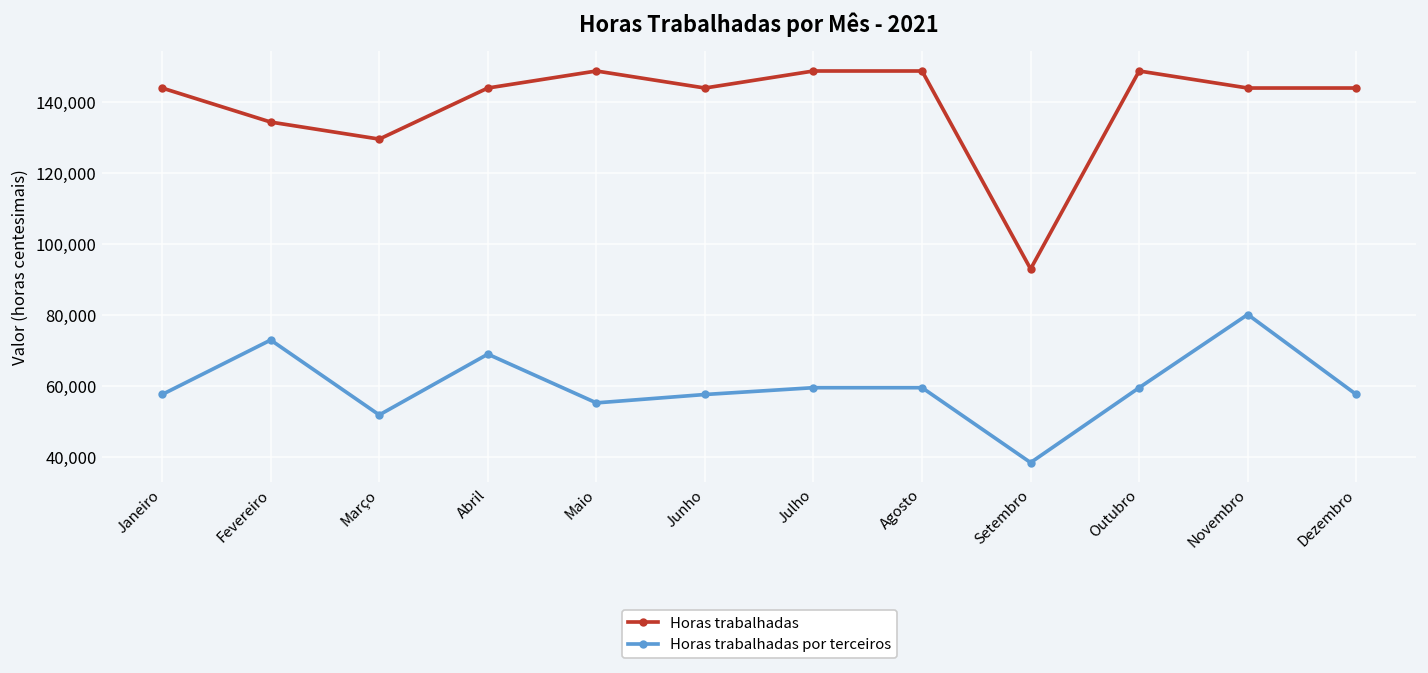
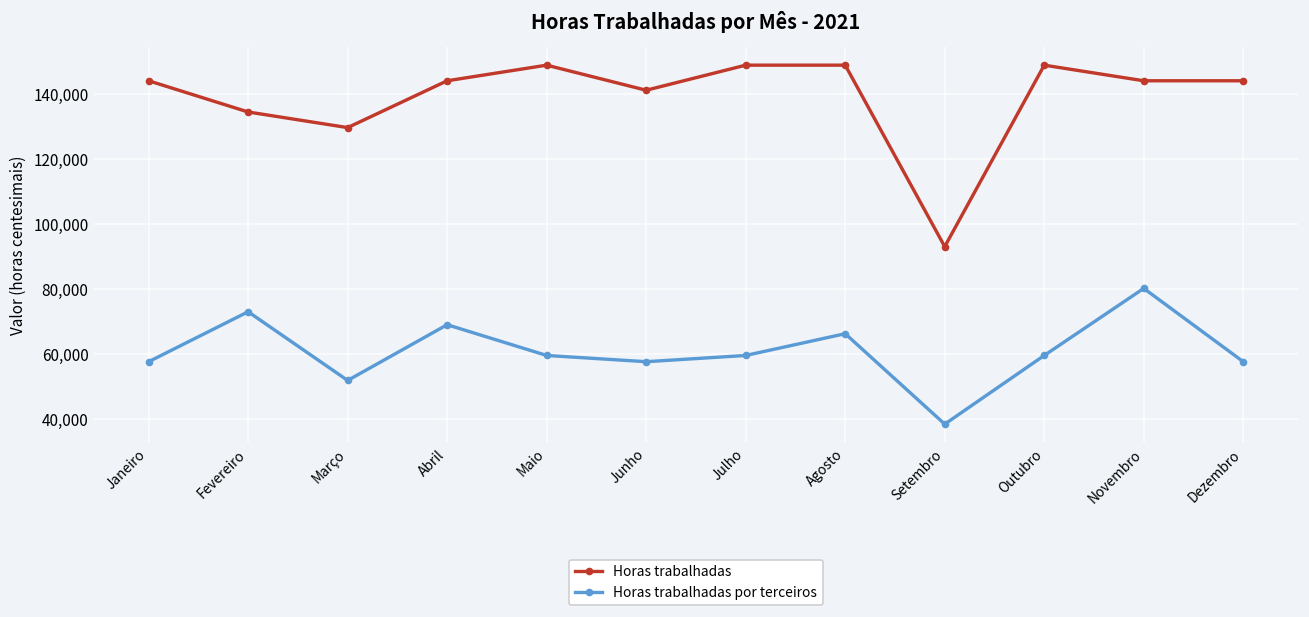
  {
    "Horas trabalhadas": {
      "Janeiro": "144,000",
      "Fevereiro": "134,000",
      "Março": "130,000",
      "Abril": "144,000",
      "Maio": "149,000",
-     "Junho": "144,000",
+     "Junho": "141,000",
      "Julho": "149,000",
      "Agosto": "149,000",
      "Setembro": "93,000",
      "Outubro": "149,000",
      "Novembro": "144,000",
      "Dezembro": "144,000"
    },
    "Horas trabalhadas por terceiros": {
      "Janeiro": "58,000",
      "Fevereiro": "73,000",
      "Março": "52,000",
      "Abril": "69,000",
-     "Maio": "55,000",
+     "Maio": "60,000",
      "Junho": "58,000",
      "Julho": "60,000",
-     "Agosto": "60,000",
+     "Agosto": "66,000",
      "Setembro": "38,000",
      "Outubro": "60,000",
      "Novembro": "80,000",
      "Dezembro": "58,000"
    }
  }
